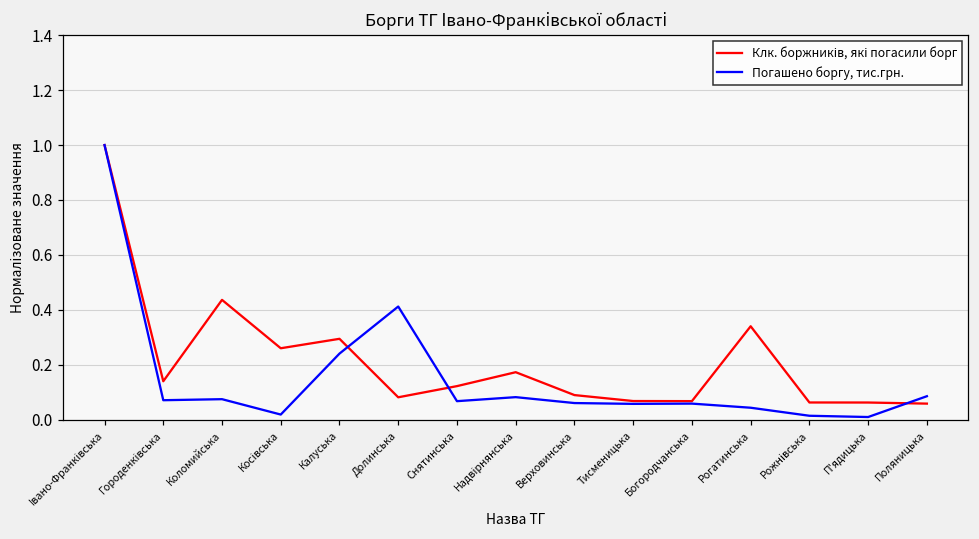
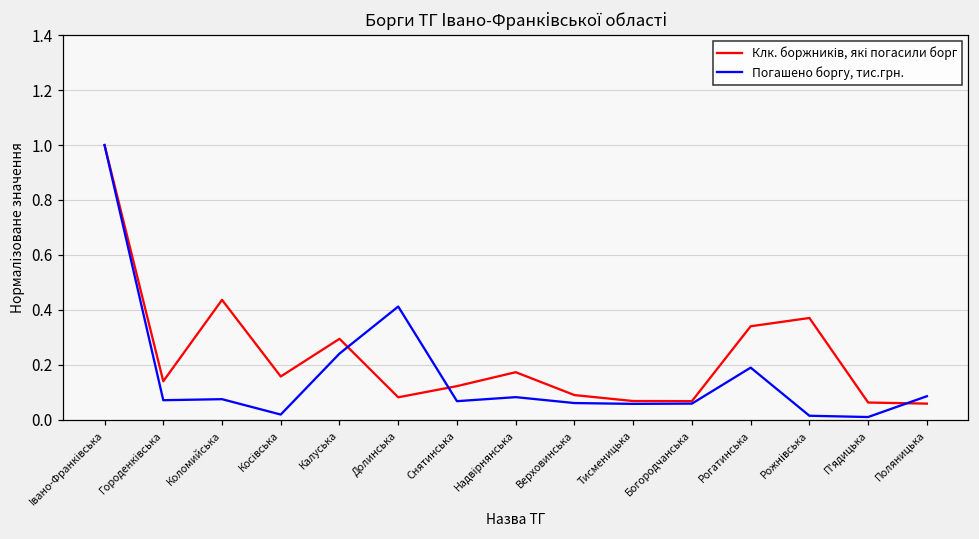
  {
    "Клк. боржників, які погасили борг": {
      "Городенкiвська": 0.14,
      "Коломийська": 0.44,
-     "Косiвська": 0.26,
+     "Косiвська": 0.16,
      "Калуська": 0.29,
      "Долинська": 0.08,
      "Снятинська": 0.12,
      "Надвiрнянська": 0.17,
      "Верховинська": 0.09,
      "Тисменицька": 0.07,
      "Рогатинська": 0.34,
-     "Рожнiвська": 0.06,
+     "Рожнiвська": 0.37,
      "П'ядицька": 0.06,
      "Поляницька": 0.06
    },
    "Погашено боргу, тис.грн.": {
      "Городенкiвська": 0.07,
      "Коломийська": 0.07,
      "Косiвська": 0.02,
      "Калуська": 0.24,
      "Долинська": 0.41,
      "Снятинська": 0.07,
      "Надвiрнянська": 0.08,
      "Верховинська": 0.06,
      "Тисменицька": 0.06,
-     "Рогатинська": 0.04,
+     "Рогатинська": 0.19,
      "Рожнiвська": 0.01,
      "П'ядицька": 0.01,
      "Поляницька": 0.09
    }
  }
